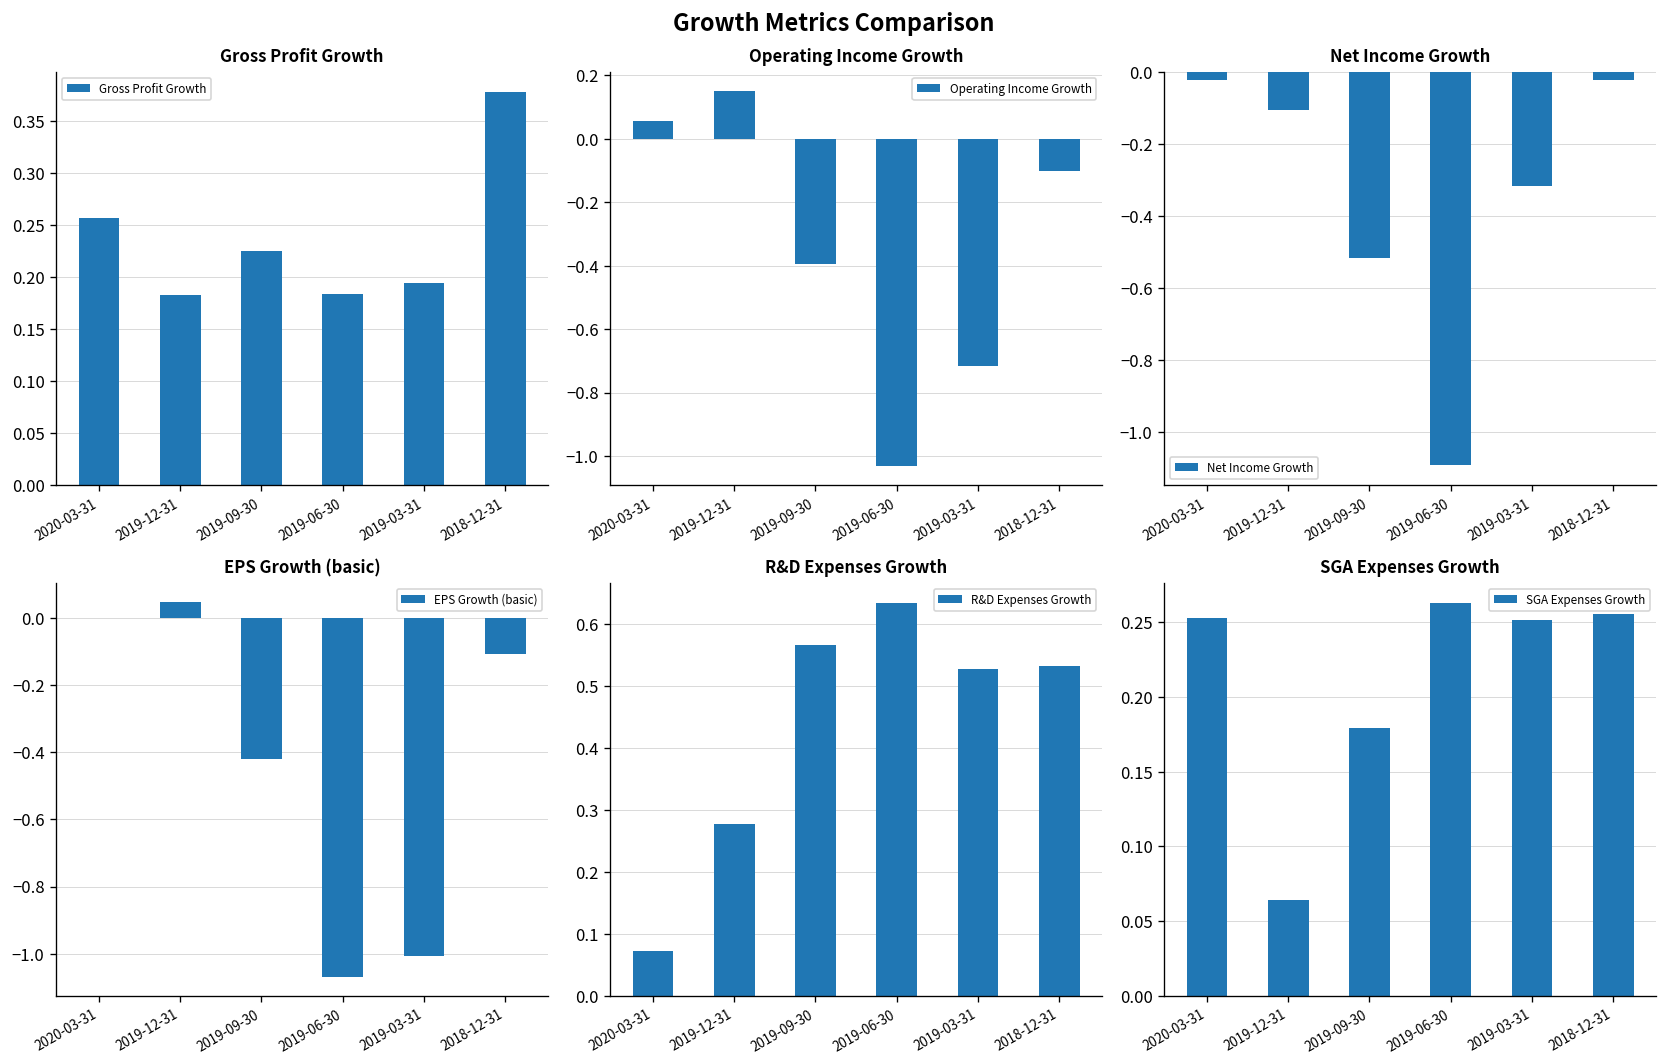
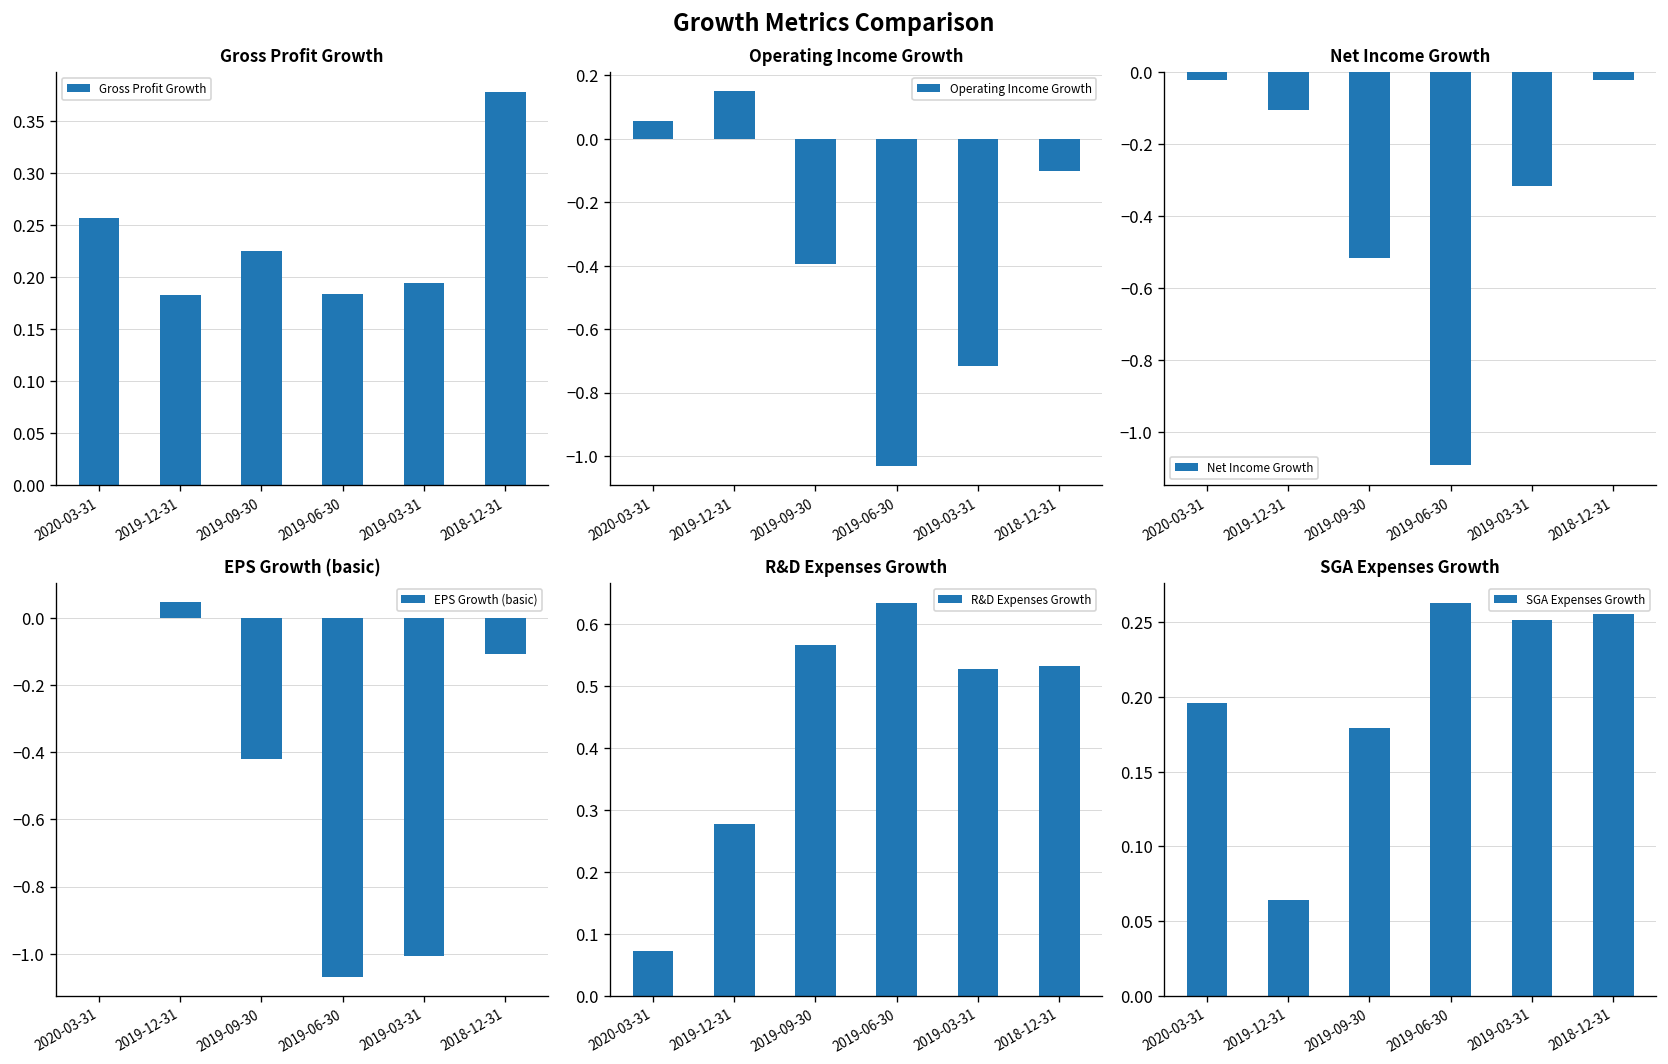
  {
    "Gross Profit Growth": {
      "2020-03-31": 0.26,
      "2019-12-31": 0.18,
      "2019-09-30": 0.23,
      "2019-06-30": 0.18,
      "2019-03-31": 0.19,
      "2018-12-31": 0.38
    },
    "Operating Income Growth": {
      "2020-03-31": 0.06,
      "2019-12-31": 0.15,
      "2019-09-30": -0.39,
      "2019-06-30": -1.03,
      "2019-03-31": -0.72,
      "2018-12-31": -0.10
    },
    "Net Income Growth": {
      "2020-03-31": -0.02,
      "2019-12-31": -0.11,
      "2019-09-30": -0.52,
      "2019-06-30": -1.09,
      "2019-03-31": -0.32,
      "2018-12-31": -0.02
    },
    "EPS Growth (basic)": {
      "2020-03-31": 0.00,
      "2019-12-31": 0.05,
      "2019-09-30": -0.42,
      "2019-06-30": -1.07,
      "2019-03-31": -1.01,
      "2018-12-31": -0.11
    },
    "R&D Expenses Growth": {
      "2020-03-31": 0.07,
      "2019-12-31": 0.28,
      "2019-09-30": 0.57,
      "2019-06-30": 0.63,
      "2019-03-31": 0.53,
      "2018-12-31": 0.53
    },
    "SGA Expenses Growth": {
-     "2020-03-31": 0.253,
+     "2020-03-31": 0.196,
      "2019-12-31": 0.064,
      "2019-09-30": 0.179,
      "2019-06-30": 0.263,
      "2019-03-31": 0.251,
      "2018-12-31": 0.255
    }
  }
